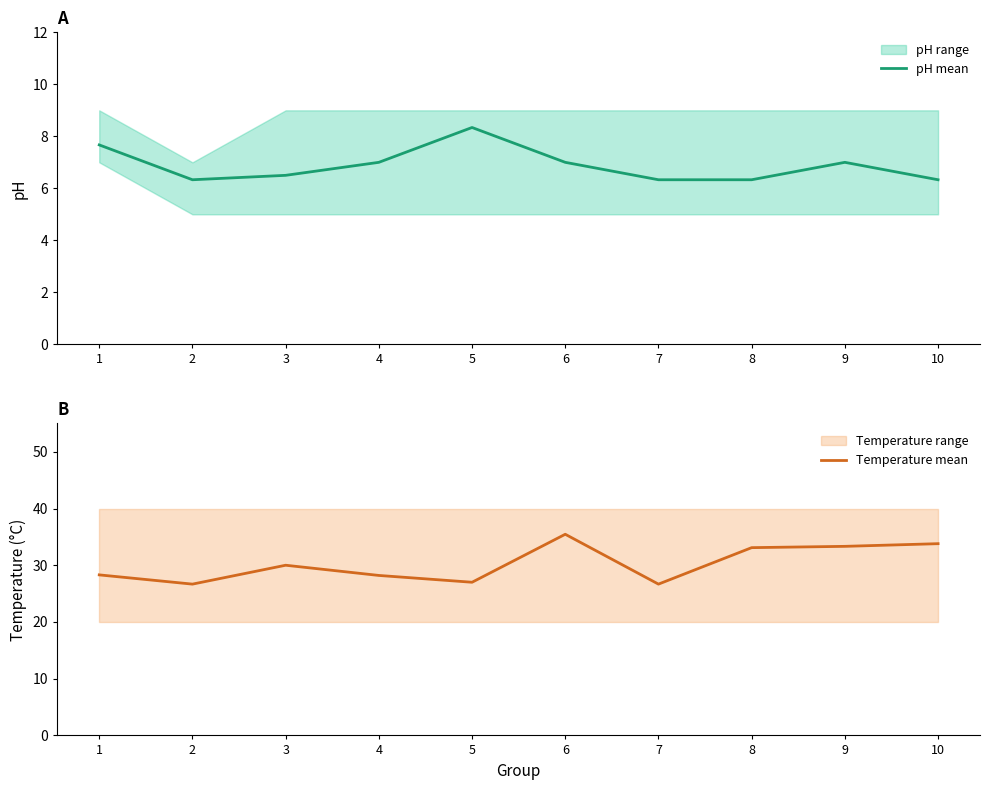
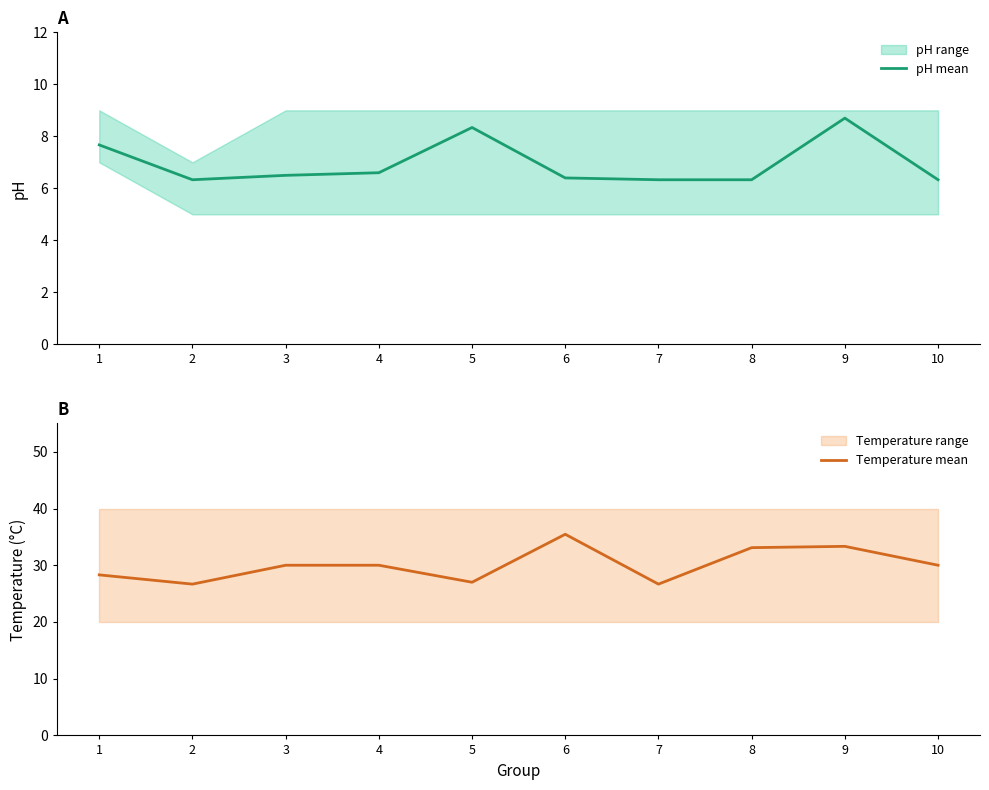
  {
    "A": {
      "pH mean": {
        "1": 7.7,
        "2": 6.3,
        "3": 6.5,
-       "4": 7.0,
+       "4": 6.6,
        "5": 8.3,
-       "6": 7.0,
+       "6": 6.4,
        "7": 6.3,
        "8": 6.3,
-       "9": 7.0,
+       "9": 8.7,
        "10": 6.3
      }
    },
    "B": {
      "Temperature mean": {
        "1": 28,
        "2": 27,
        "3": 30,
-       "4": 28,
+       "4": 30,
        "5": 27,
        "6": 35,
        "7": 27,
        "8": 33,
        "9": 33,
-       "10": 34
+       "10": 30
      },
      "Temperature range": {
        "1": 40,
        "2": 40,
        "3": 40,
        "4": 40,
        "5": 40,
        "6": 40,
        "7": 40,
        "8": 40,
        "9": 40,
        "10": 40
      }
    }
  }
